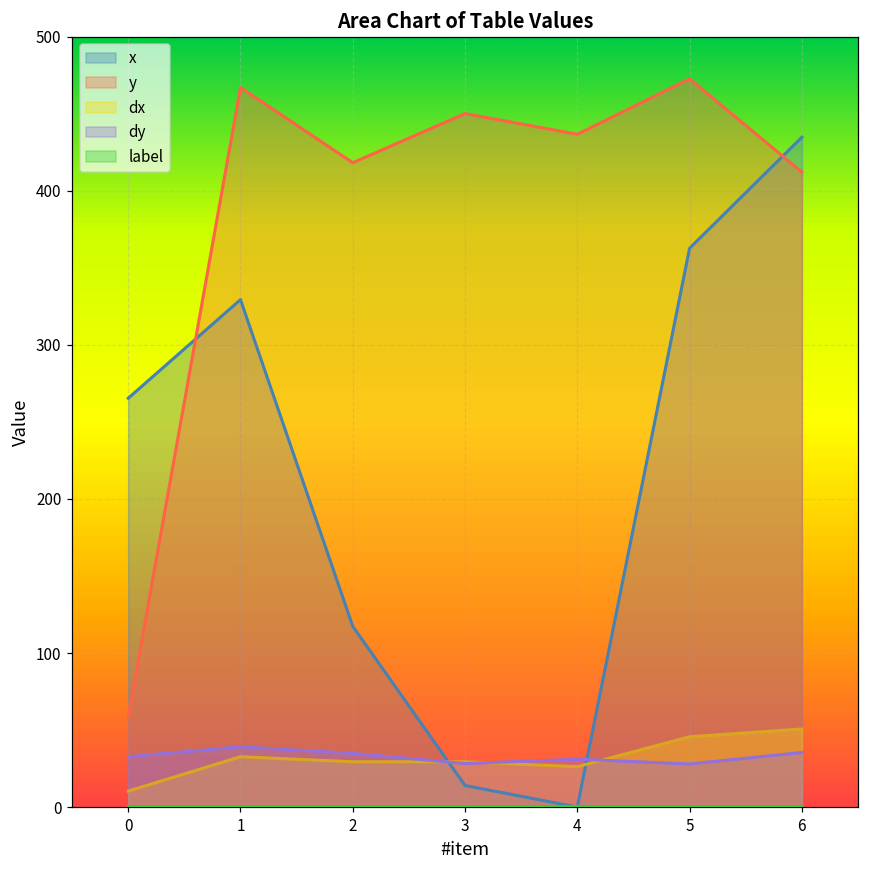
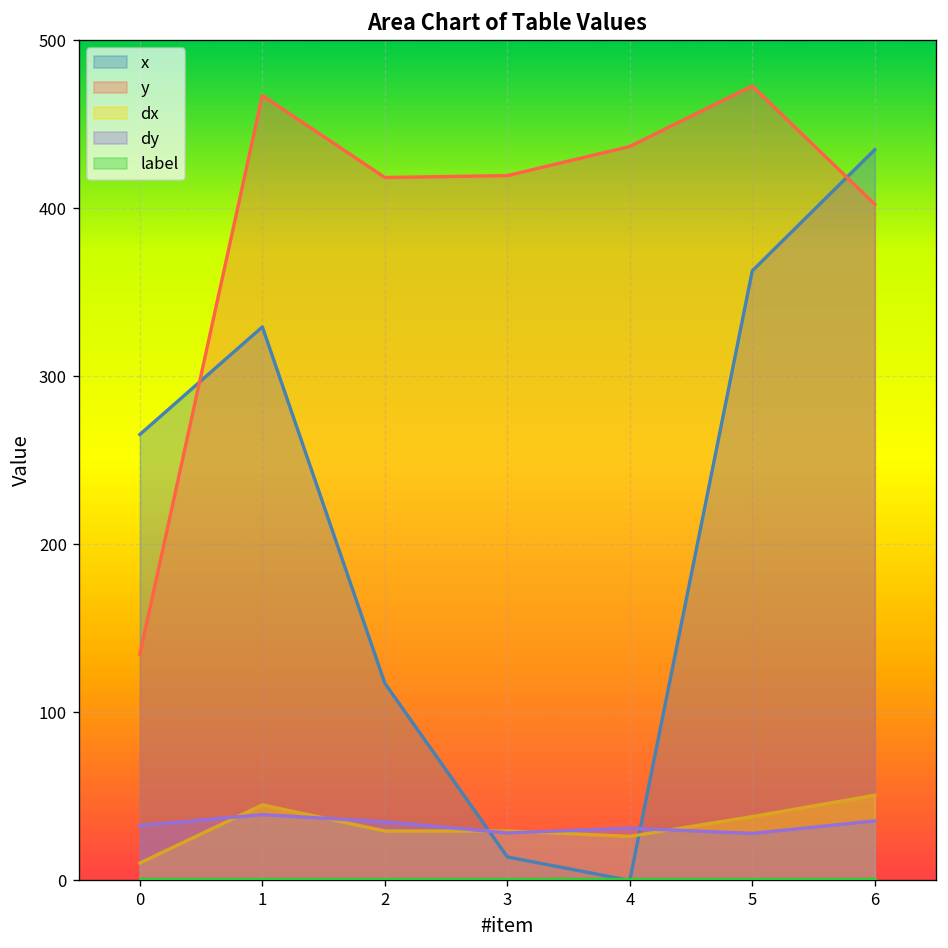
  {
    "y": {
-     "0": 59,
+     "0": 135,
      "1": 467,
      "2": 418,
-     "3": 450,
+     "3": 419,
      "4": 437,
      "5": 473,
-     "6": 412
+     "6": 402
    },
    "dx": {
      "0": 10,
-     "1": 33,
+     "1": 45,
      "2": 29,
      "4": 26,
-     "5": 46,
+     "5": 38,
      "6": 51
    },
    "label": {
      "0": 1,
      "1": 1,
      "2": 1,
      "3": 1,
      "5": 1,
      "6": 1
    }
  }
